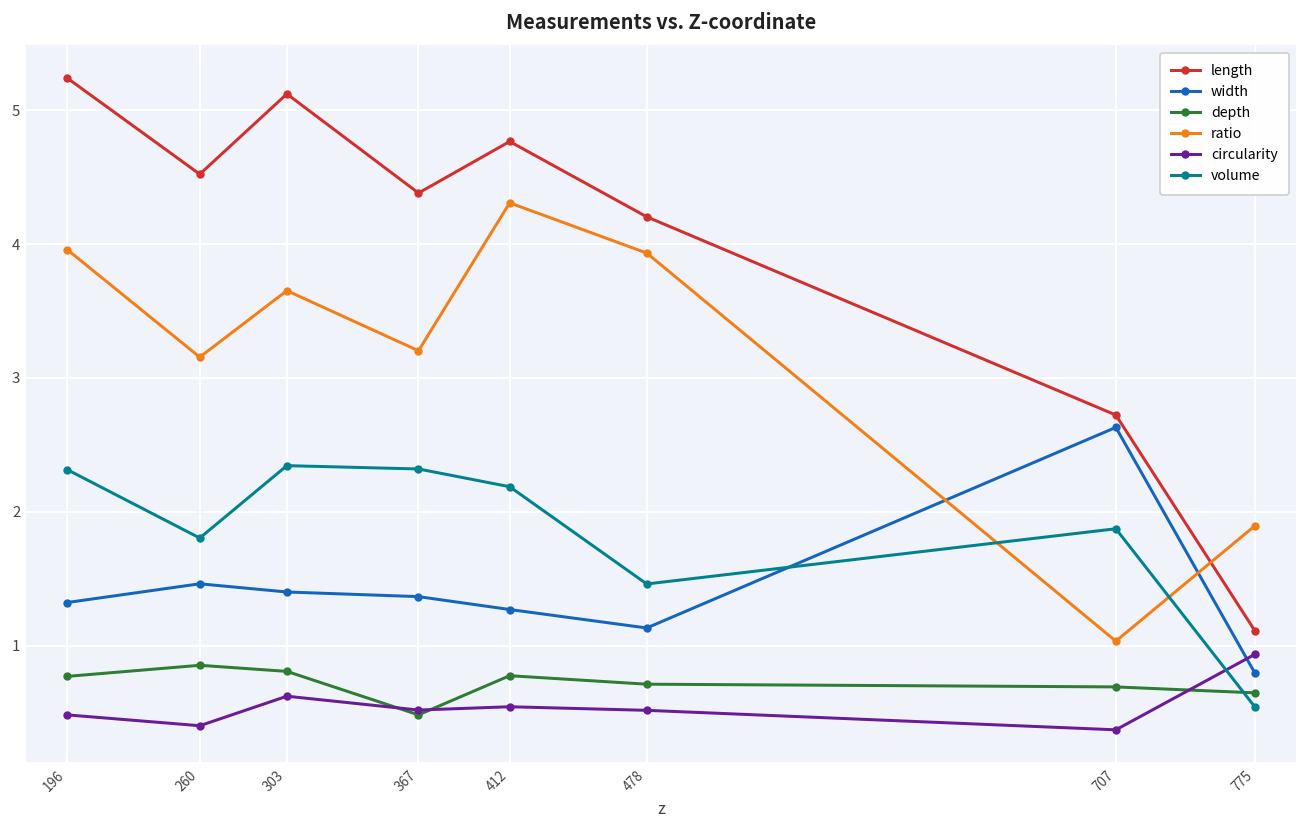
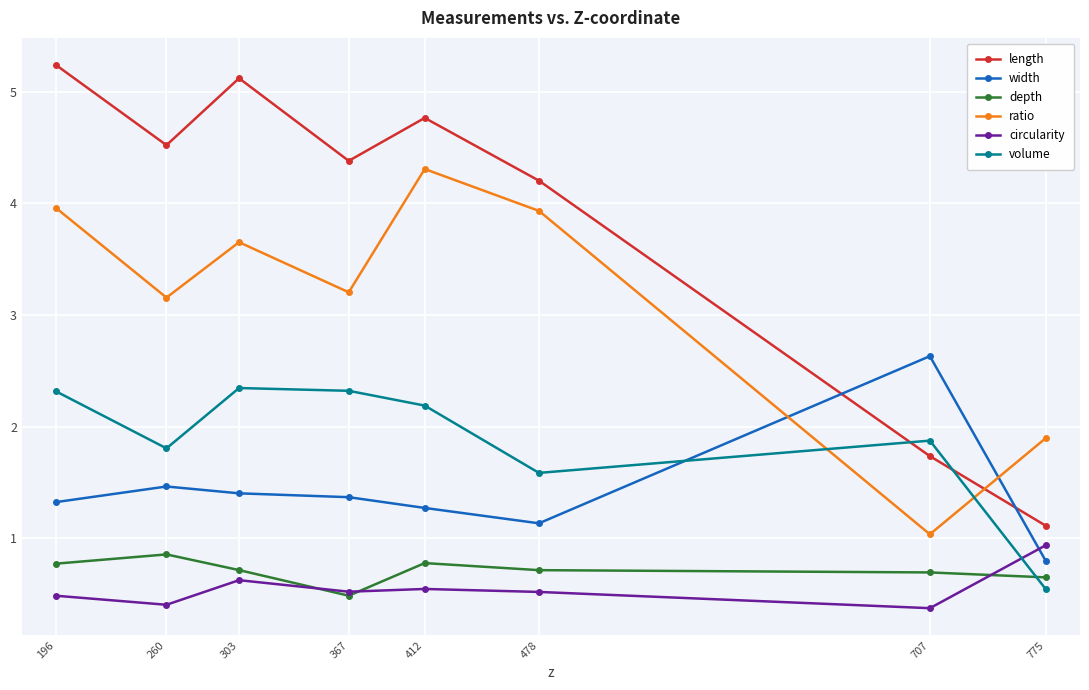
  {
    "length": {
      "196": 5.24,
      "260": 4.52,
      "303": 5.12,
      "367": 4.38,
      "412": 4.77,
      "478": 4.20,
-     "707": 2.72,
+     "707": 1.74,
      "775": 1.11
    },
    "width": {
      "196": 1.32,
      "260": 1.46,
      "303": 1.40,
      "367": 1.37,
      "412": 1.27,
      "478": 1.13,
      "707": 2.63,
      "775": 0.80
    },
    "depth": {
      "196": 0.77,
      "260": 0.85,
-     "303": 0.81,
+     "303": 0.71,
      "367": 0.48,
      "412": 0.78,
      "478": 0.71,
      "707": 0.69,
      "775": 0.65
    },
    "ratio": {
      "196": 3.96,
      "260": 3.16,
      "303": 3.65,
      "367": 3.20,
      "412": 4.31,
      "478": 3.93,
      "707": 1.03,
      "775": 1.90
    },
    "circularity": {
      "196": 0.48,
      "260": 0.40,
      "303": 0.62,
      "367": 0.52,
      "412": 0.55,
      "478": 0.52,
      "707": 0.37,
      "775": 0.94
    },
    "volume": {
      "196": 2.32,
      "260": 1.81,
      "303": 2.35,
      "367": 2.32,
      "412": 2.19,
-     "478": 1.46,
+     "478": 1.59,
      "707": 1.87,
      "775": 0.54
    }
  }
